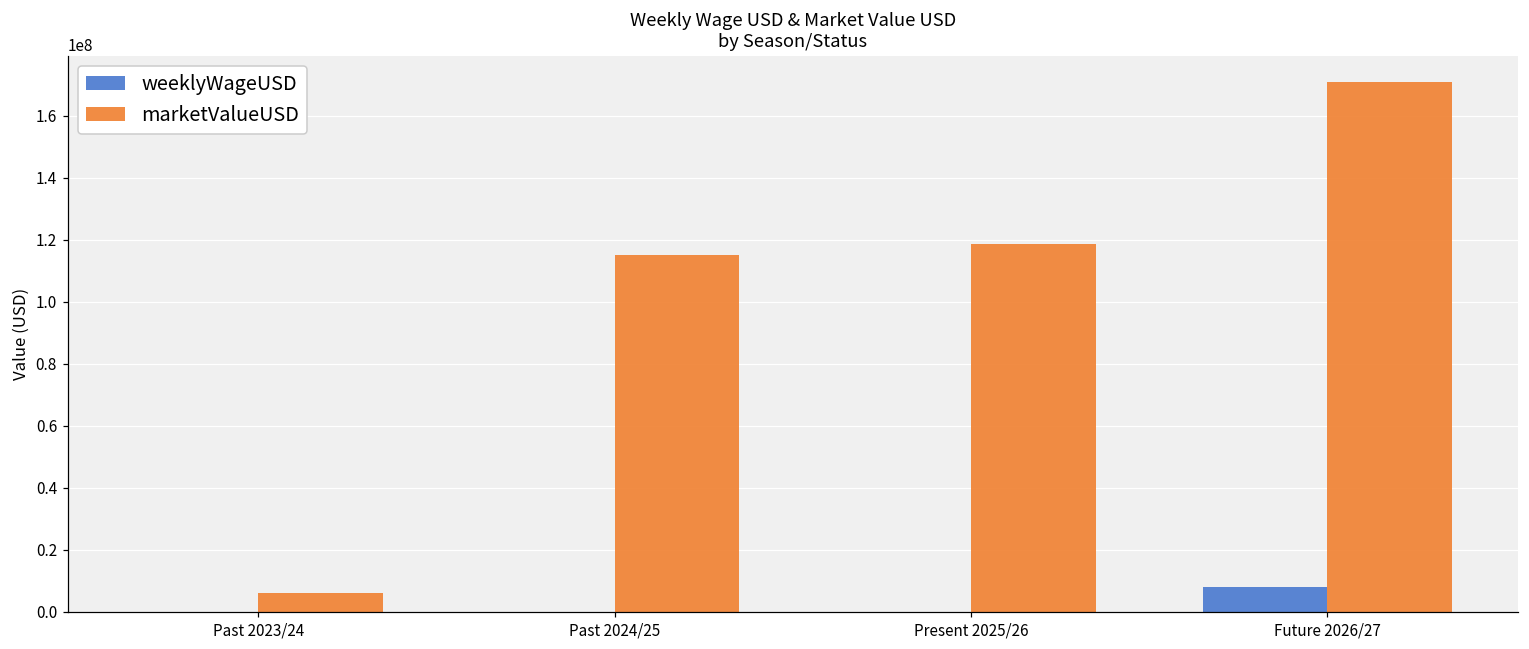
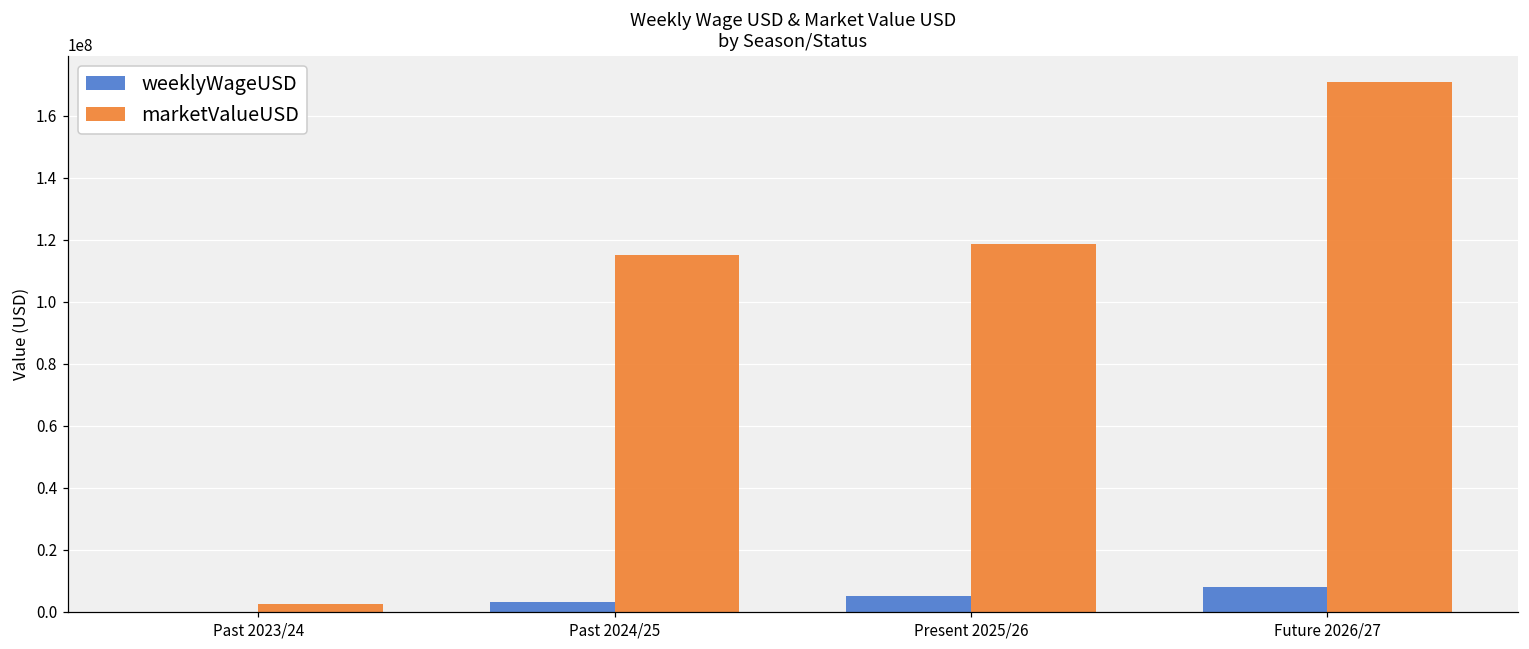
  {
    "weeklyWageUSD": {
-     "Past 2024/25": 0,
-     "Present 2025/26": 0,
+     "Past 2024/25": 3000000,
+     "Present 2025/26": 5000000,
      "Future 2026/27": 8000000
    },
    "marketValueUSD": {
-     "Past 2023/24": 6000000,
+     "Past 2023/24": 2000000,
      "Past 2024/25": 115000000,
      "Present 2025/26": 119000000,
      "Future 2026/27": 171000000
    }
  }
